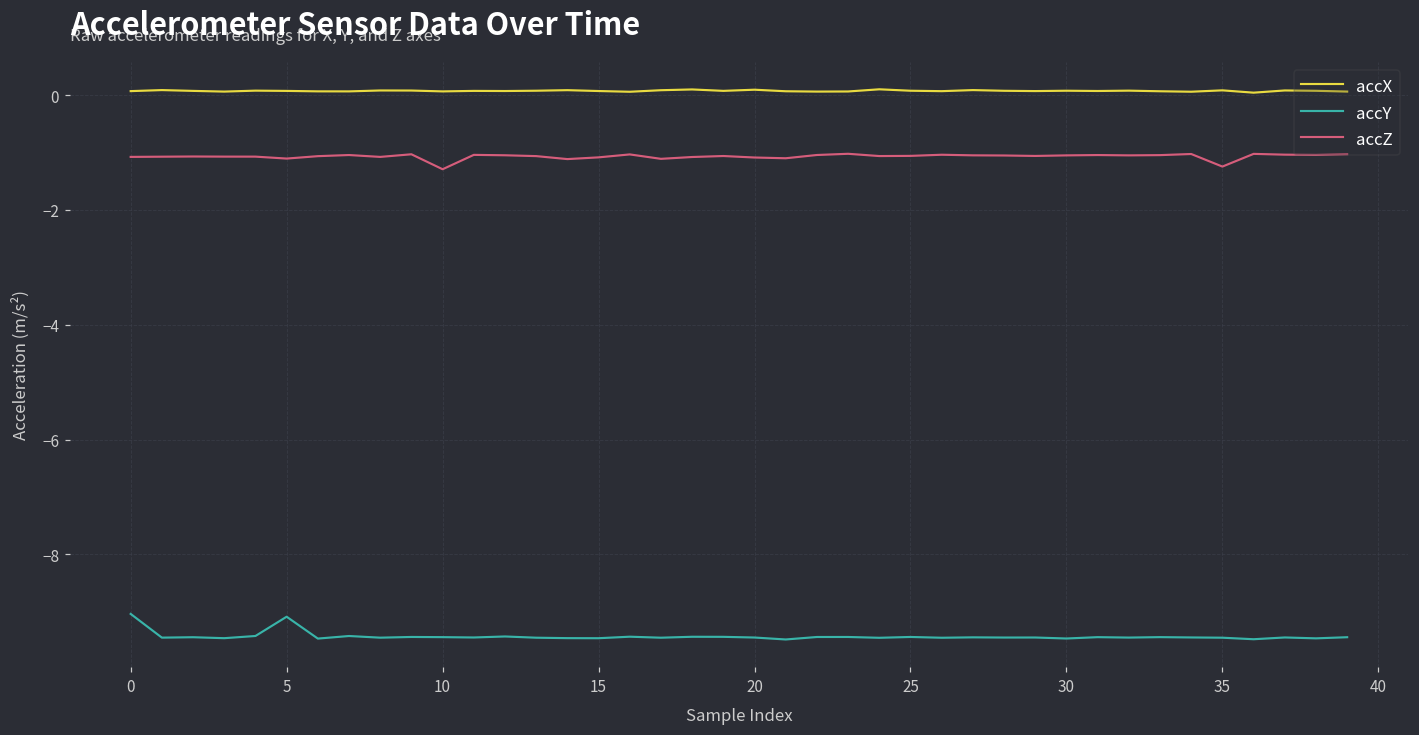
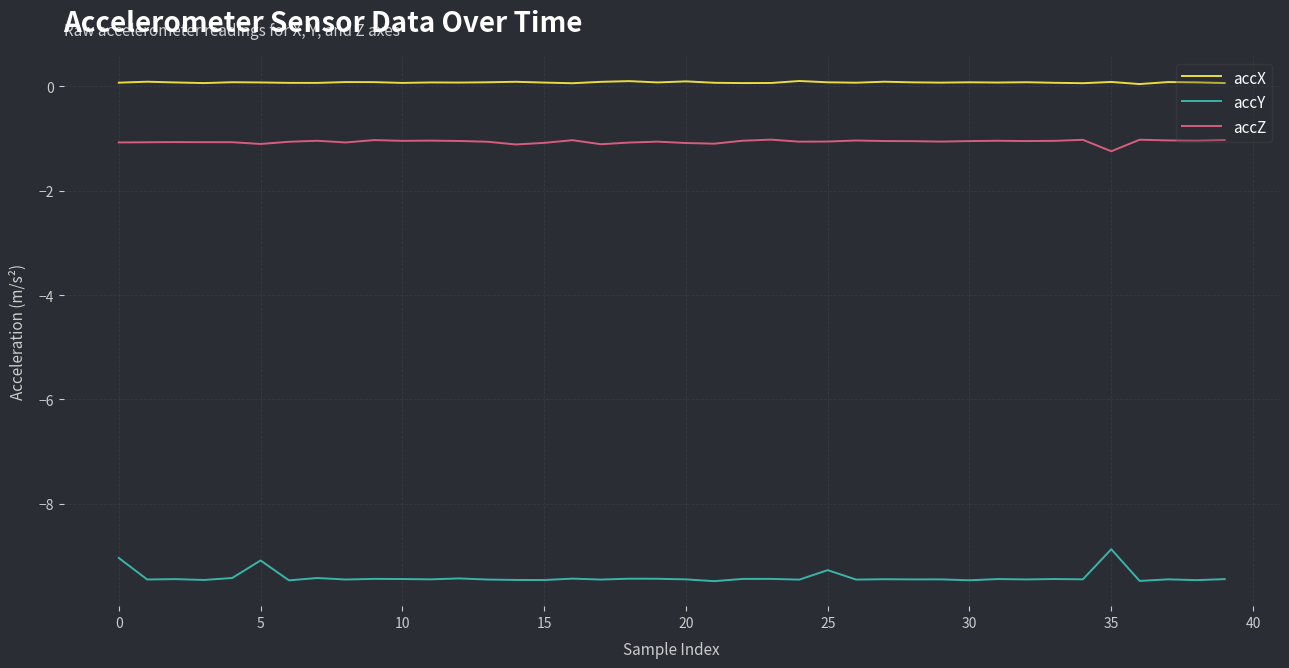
  {
    "accX": {
      "0": 0.1,
      "5": 0.1,
      "10": 0.1,
      "15": 0.1,
      "20": 0.1,
      "25": 0.1,
      "30": 0.1,
      "35": 0.1
    },
    "accY": {
      "0": -9.0,
      "5": -9.1,
      "10": -9.4,
      "15": -9.5,
      "20": -9.5,
-     "25": -9.4,
+     "25": -9.3,
      "30": -9.5,
-     "35": -9.5
+     "35": -8.9
    },
    "accZ": {
      "0": -1.1,
      "5": -1.1,
-     "10": -1.3,
+     "10": -1.0,
      "15": -1.1,
      "20": -1.1,
      "25": -1.1,
      "30": -1.0,
      "35": -1.2
    }
  }
